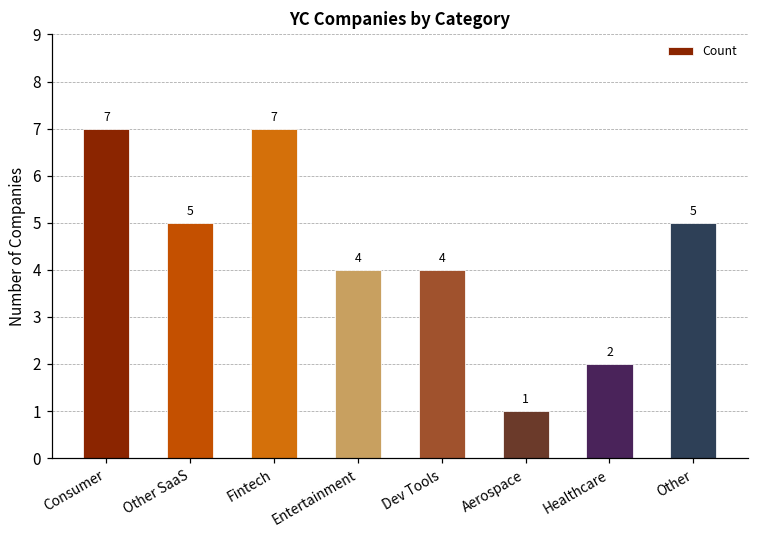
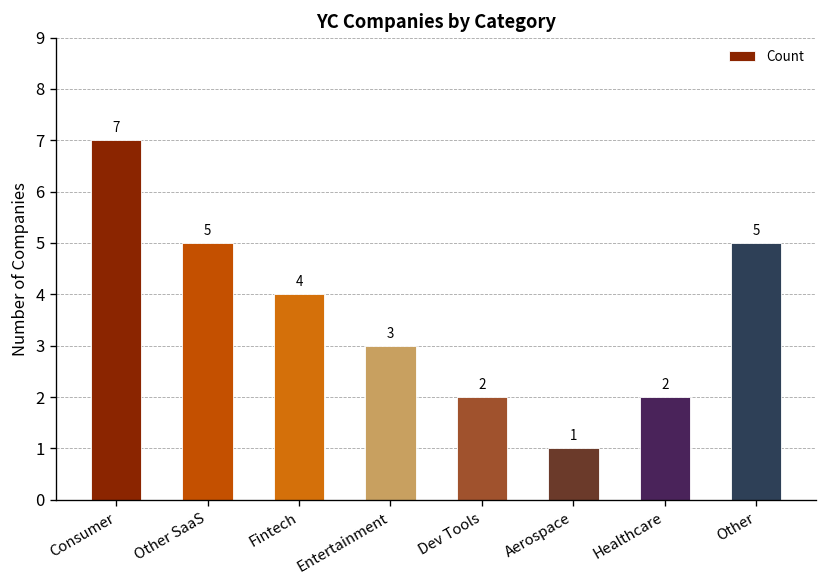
  {
    "Consumer": 7,
    "Other SaaS": 5,
-   "Fintech": 7,
-   "Entertainment": 4,
-   "Dev Tools": 4,
+   "Fintech": 4,
+   "Entertainment": 3,
+   "Dev Tools": 2,
    "Aerospace": 1,
    "Healthcare": 2,
    "Other": 5
  }
